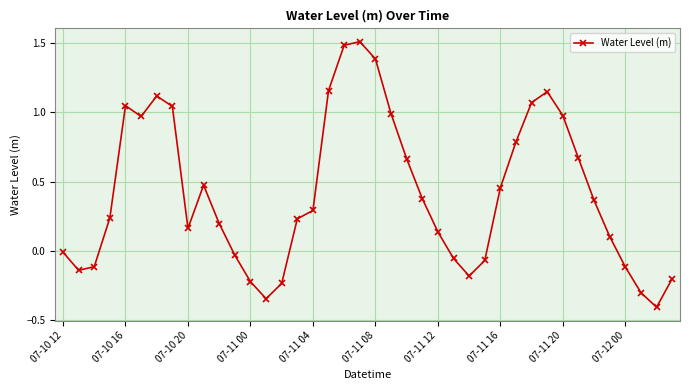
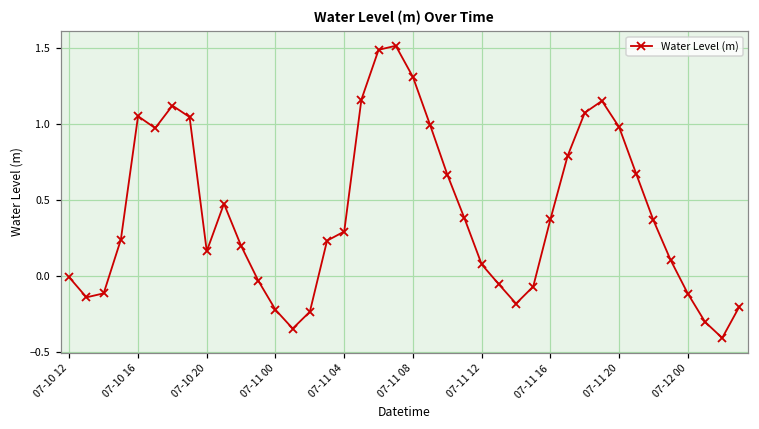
  {
    "07-10 12": -0.01,
    "07-10 16": 1.05,
    "07-10 20": 0.16,
    "07-11 00": -0.22,
    "07-11 04": 0.29,
-   "07-11 08": 1.39,
-   "07-11 12": 0.14,
-   "07-11 16": 0.46,
+   "07-11 08": 1.31,
+   "07-11 12": 0.08,
+   "07-11 16": 0.37,
    "07-11 20": 0.98,
    "07-12 00": -0.12
  }
